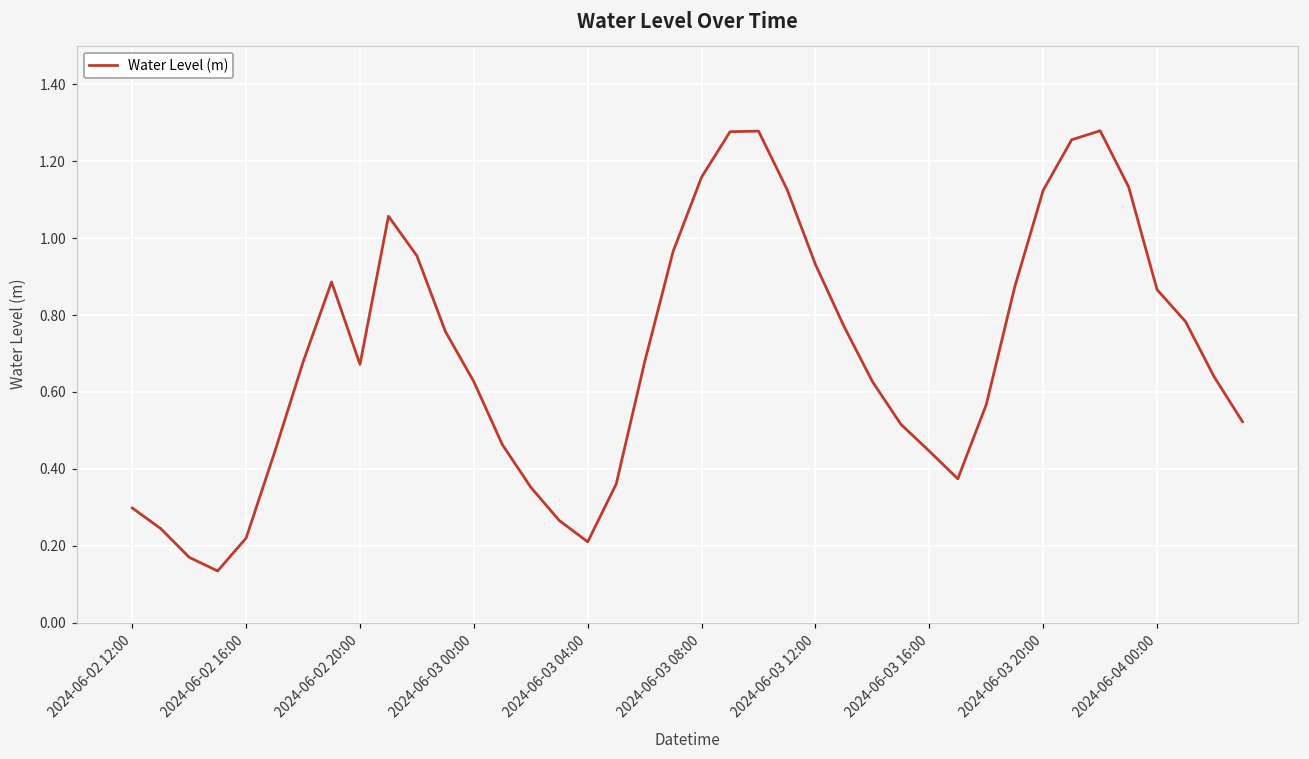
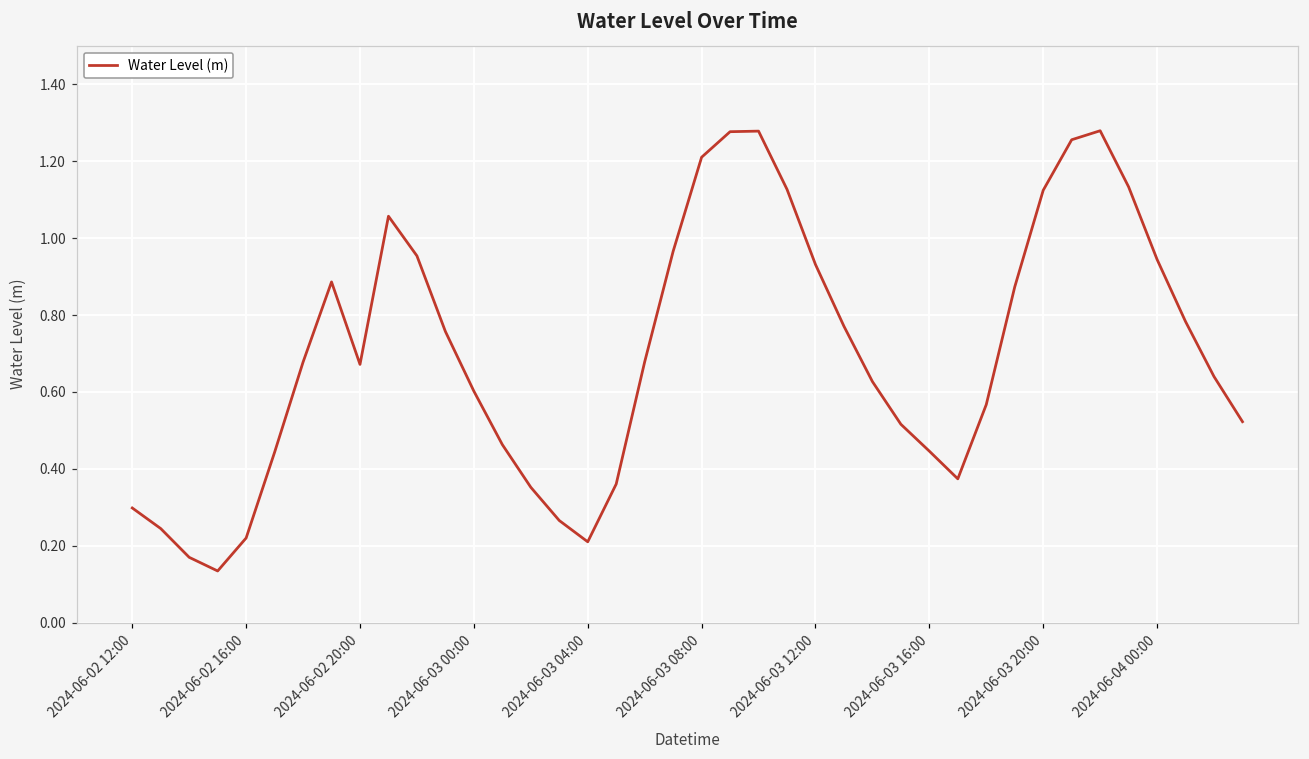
  {
    "2024-06-02 12:00": 0.30,
    "2024-06-02 16:00": 0.22,
    "2024-06-02 20:00": 0.67,
-   "2024-06-03 00:00": 0.63,
+   "2024-06-03 00:00": 0.60,
    "2024-06-03 04:00": 0.21,
-   "2024-06-03 08:00": 1.16,
+   "2024-06-03 08:00": 1.21,
    "2024-06-03 12:00": 0.93,
    "2024-06-03 16:00": 0.45,
    "2024-06-03 20:00": 1.12,
-   "2024-06-04 00:00": 0.87
+   "2024-06-04 00:00": 0.94
  }
